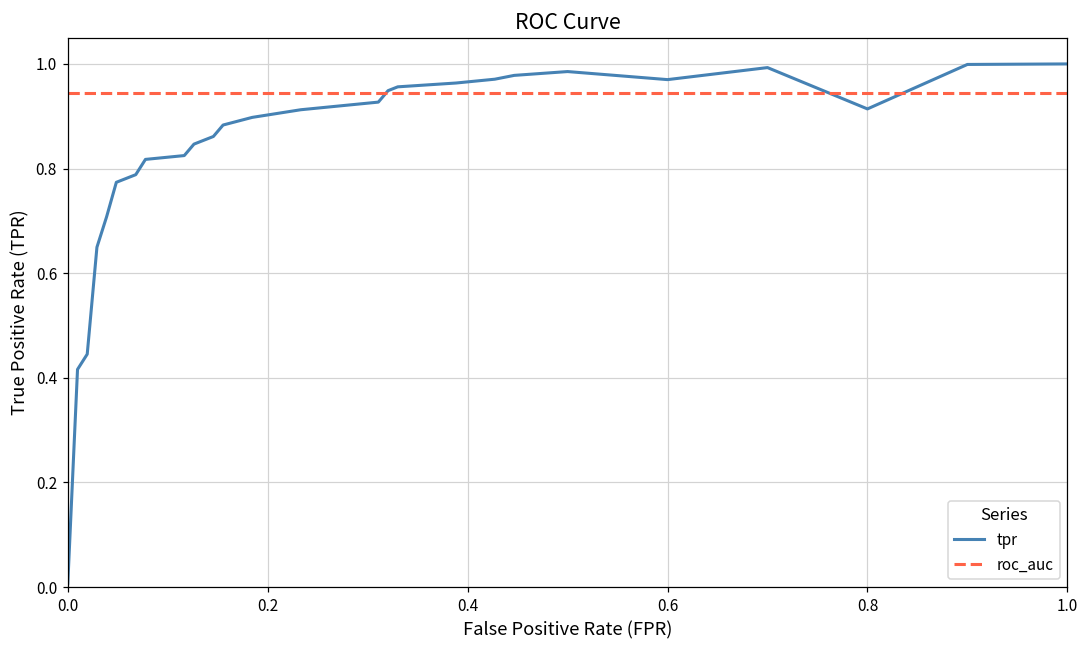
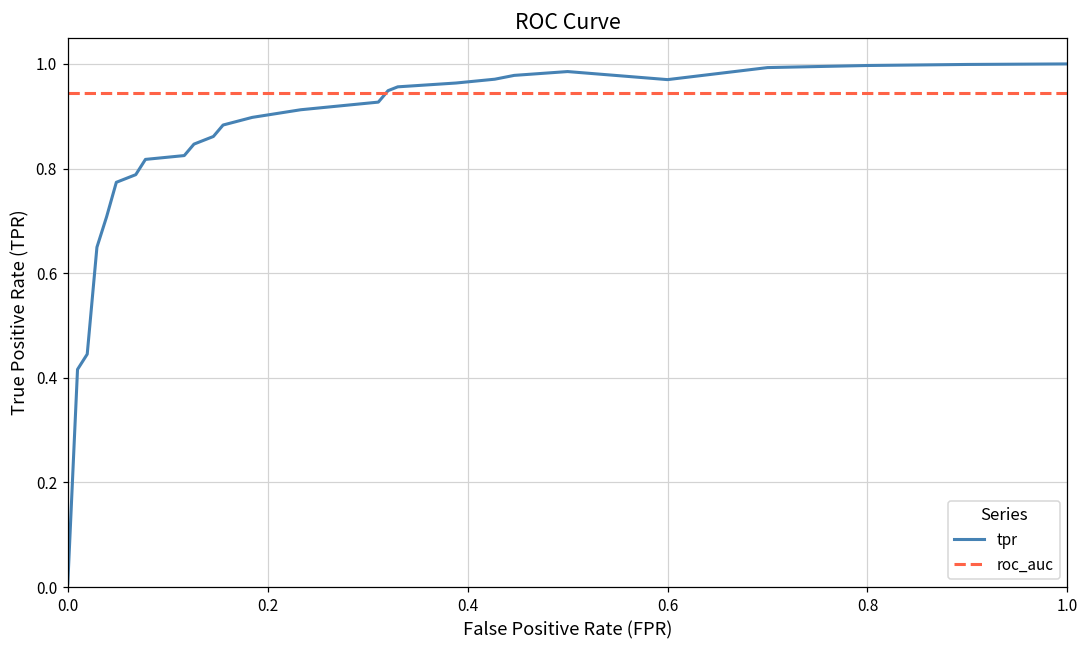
  {
    "tpr": {
      "0.0": 0.01,
      "0.6": 0.97,
-     "0.8": 0.91,
+     "0.8": 1.00,
      "1.0": 1.00
    },
    "roc_auc": {
      "0.0": 0.94,
      "0.6": 0.94,
      "0.8": 0.94,
      "1.0": 0.94
    }
  }
